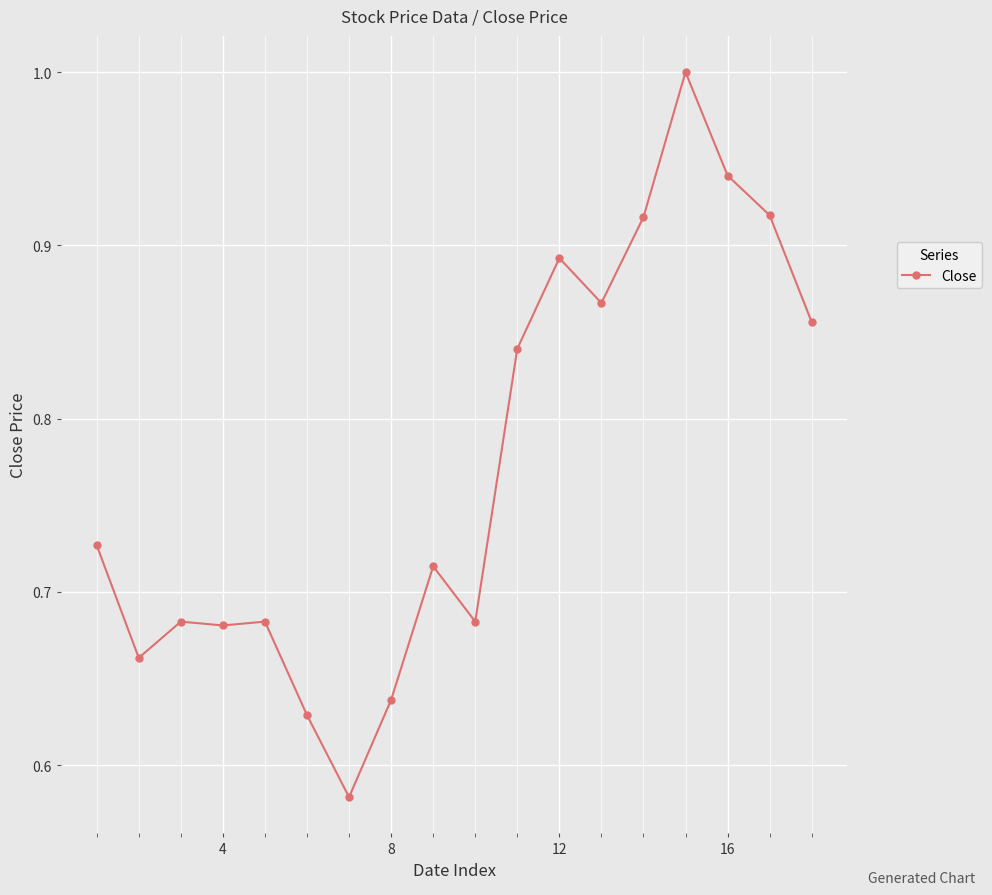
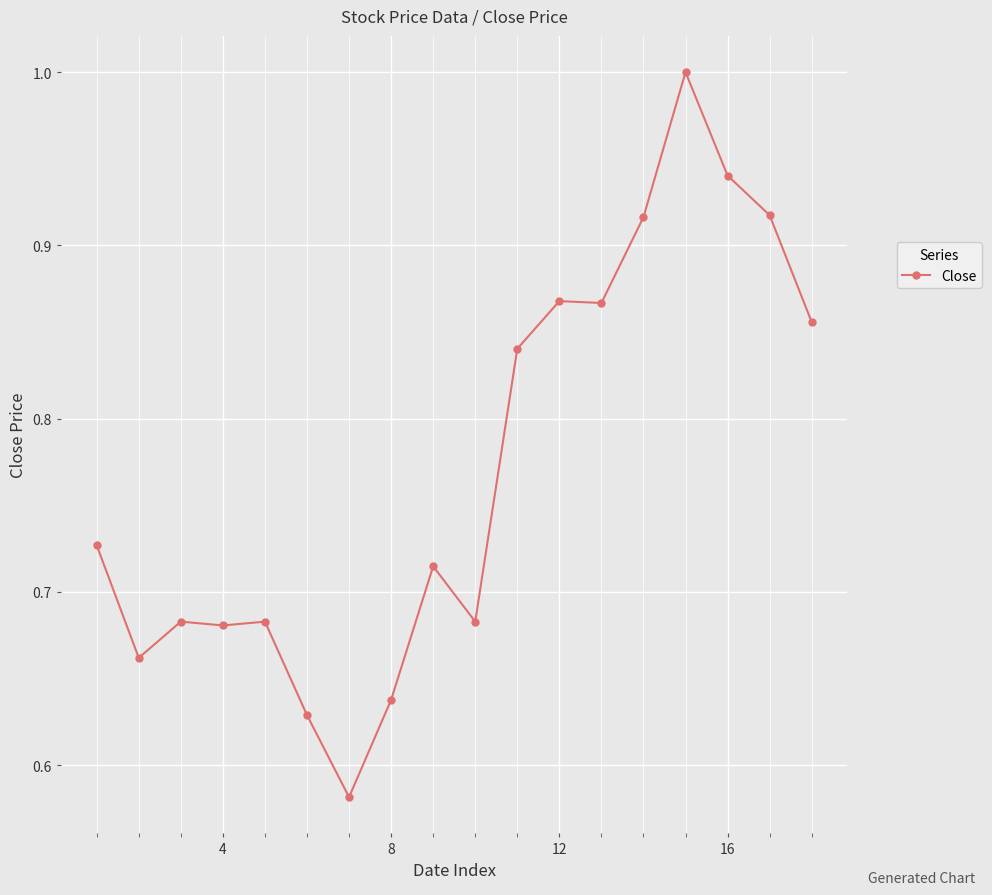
  {
    "4": 0.681,
    "8": 0.638,
-   "12": 0.893,
+   "12": 0.868,
    "16": 0.940
  }
